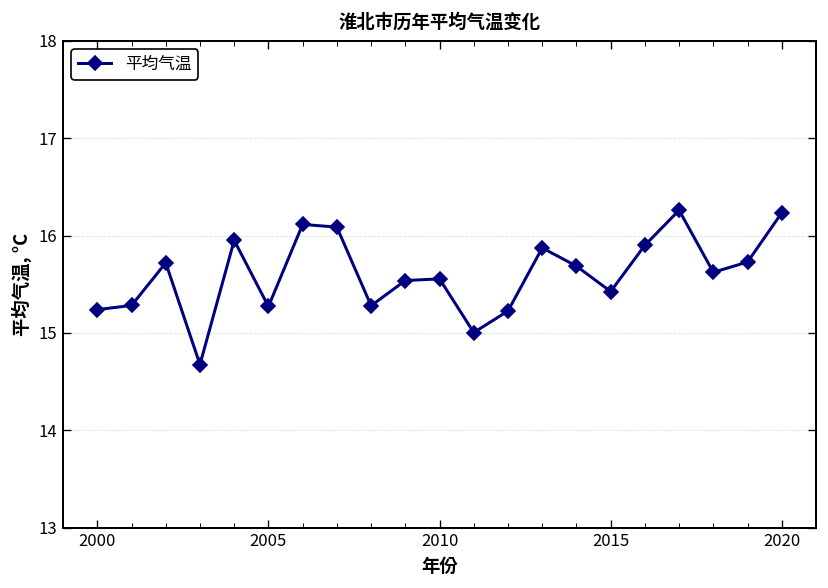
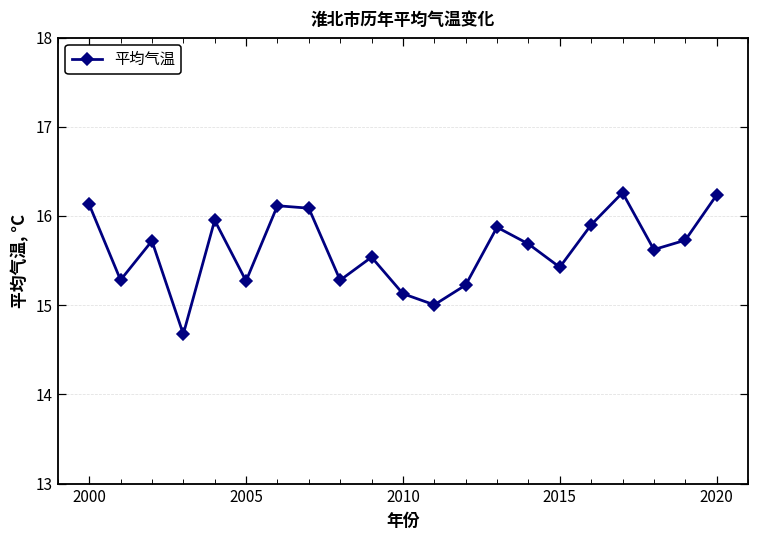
  {
-   "2000": 15.2,
+   "2000": 16.1,
    "2005": 15.3,
-   "2010": 15.6,
+   "2010": 15.1,
    "2015": 15.4,
    "2020": 16.2
  }
